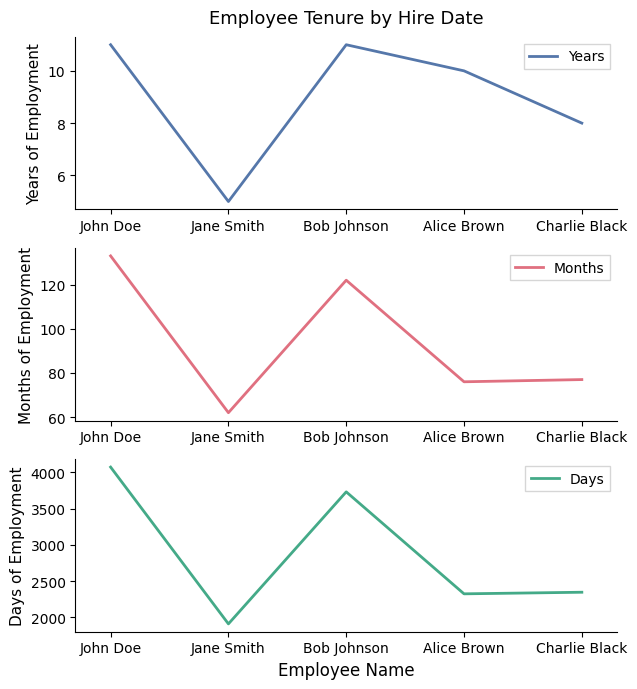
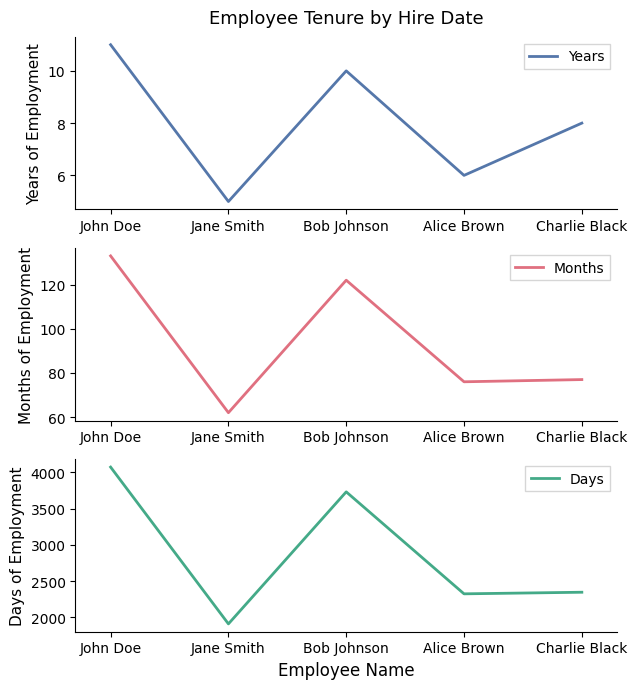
  {
    "Employee Tenure by Hire Date": {
      "John Doe": 11,
      "Jane Smith": 5,
-     "Bob Johnson": 11,
-     "Alice Brown": 10,
+     "Bob Johnson": 10,
+     "Alice Brown": 6,
      "Charlie Black": 8
    }
  }
